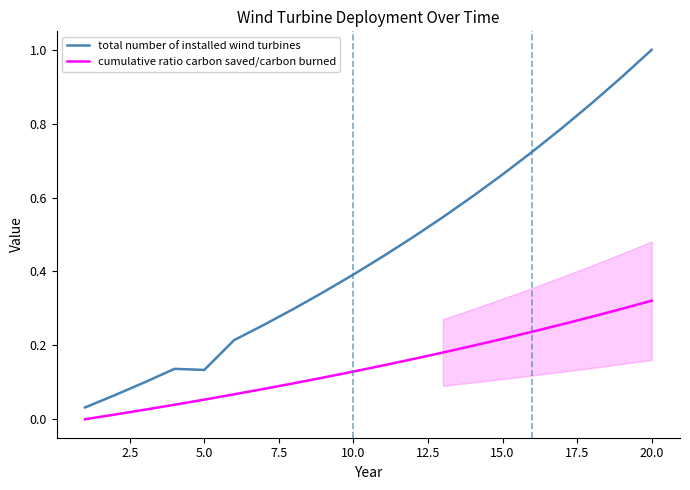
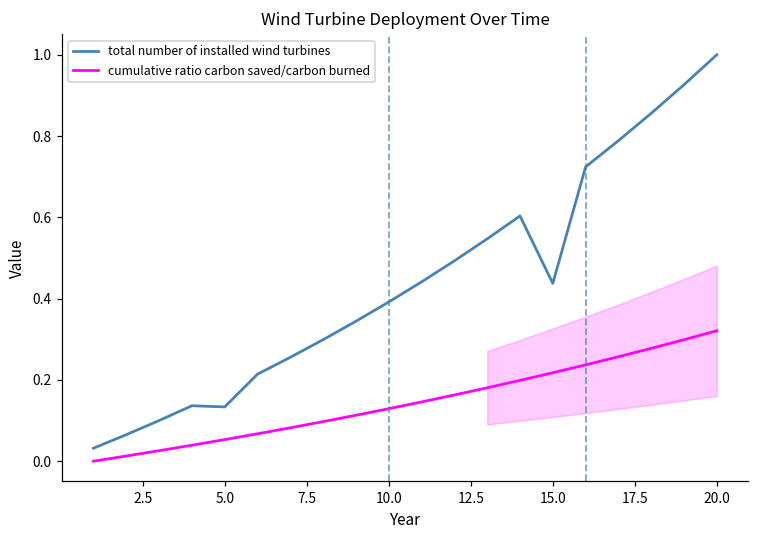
  {
    "total number of installed wind turbines": {
      "5.0": 0.13,
      "10.0": 0.39,
-     "15.0": 0.66,
+     "15.0": 0.44,
      "20.0": 1.00
    }
  }
